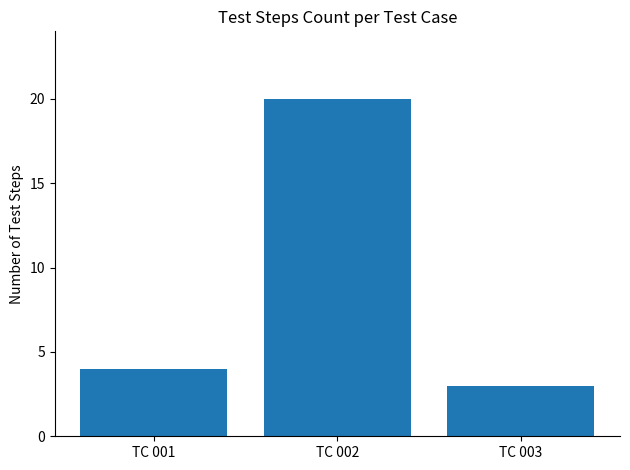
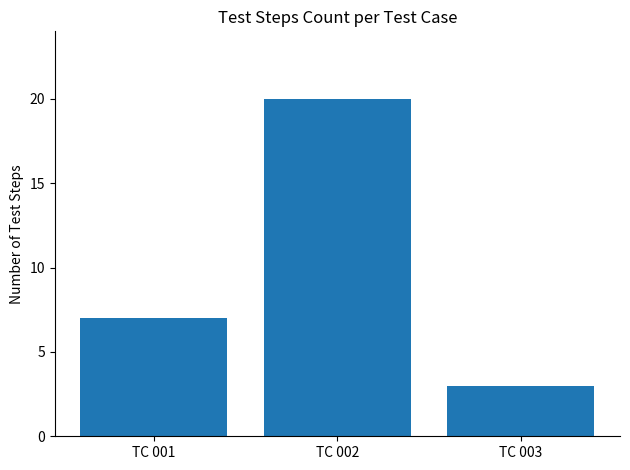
  {
-   "TC 001": 4,
+   "TC 001": 7,
    "TC 002": 20,
    "TC 003": 3
  }
